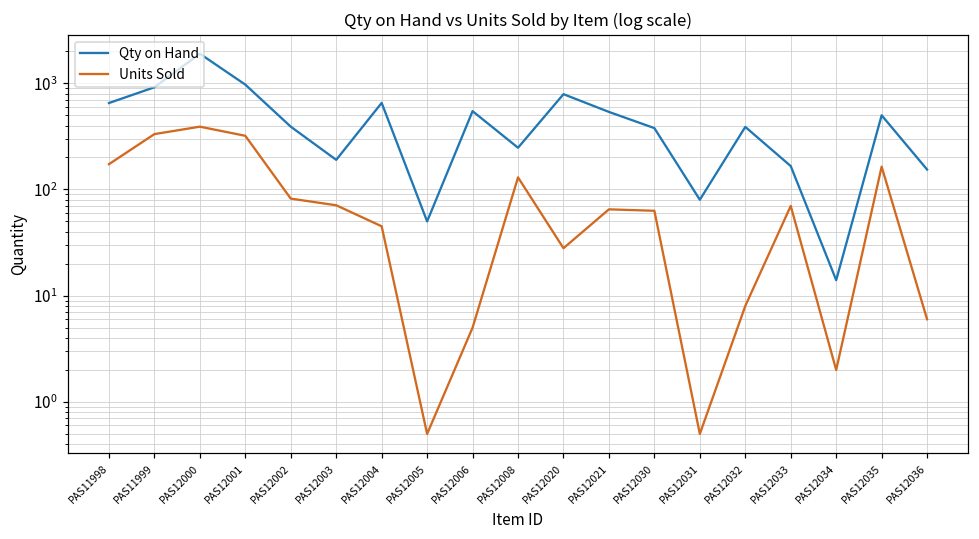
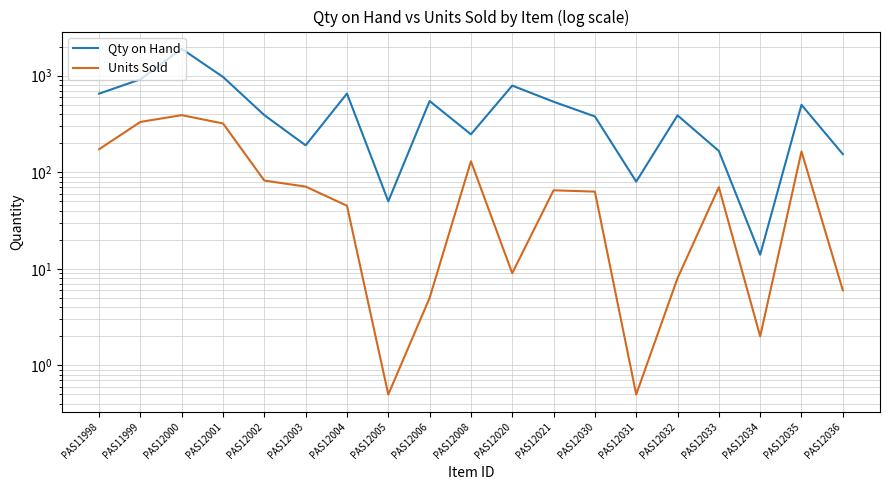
  {
    "Qty on Hand": {
      "PAS11998": 700,
      "PAS12001": 1000,
      "PAS12002": 390,
      "PAS12003": 190,
      "PAS12004": 700,
      "PAS12005": 50,
      "PAS12006": 500,
      "PAS12008": 250,
      "PAS12020": 800,
      "PAS12021": 500,
      "PAS12030": 380,
      "PAS12031": 80,
      "PAS12032": 390,
      "PAS12033": 170,
      "PAS12034": 14,
      "PAS12035": 500,
      "PAS12036": 150
    },
    "Units Sold": {
      "PAS11998": 170,
      "PAS11999": 330,
      "PAS12000": 390,
      "PAS12001": 320,
      "PAS12002": 80,
      "PAS12003": 70,
      "PAS12004": 50,
      "PAS12005": 0.5,
      "PAS12006": 5,
      "PAS12008": 130,
-     "PAS12020": 28,
+     "PAS12020": 9,
      "PAS12021": 70,
      "PAS12030": 60,
      "PAS12031": 0.5,
      "PAS12032": 8,
      "PAS12033": 70,
      "PAS12034": 2,
      "PAS12035": 160,
      "PAS12036": 6
    }
  }
